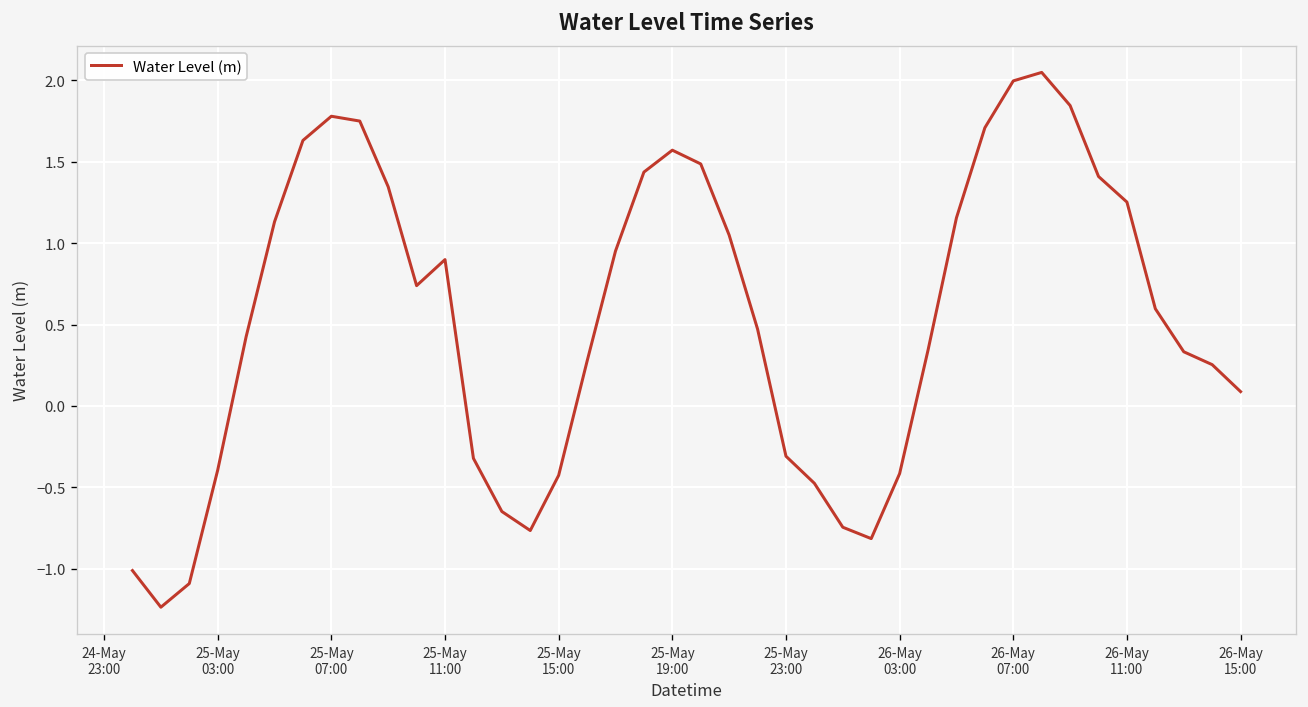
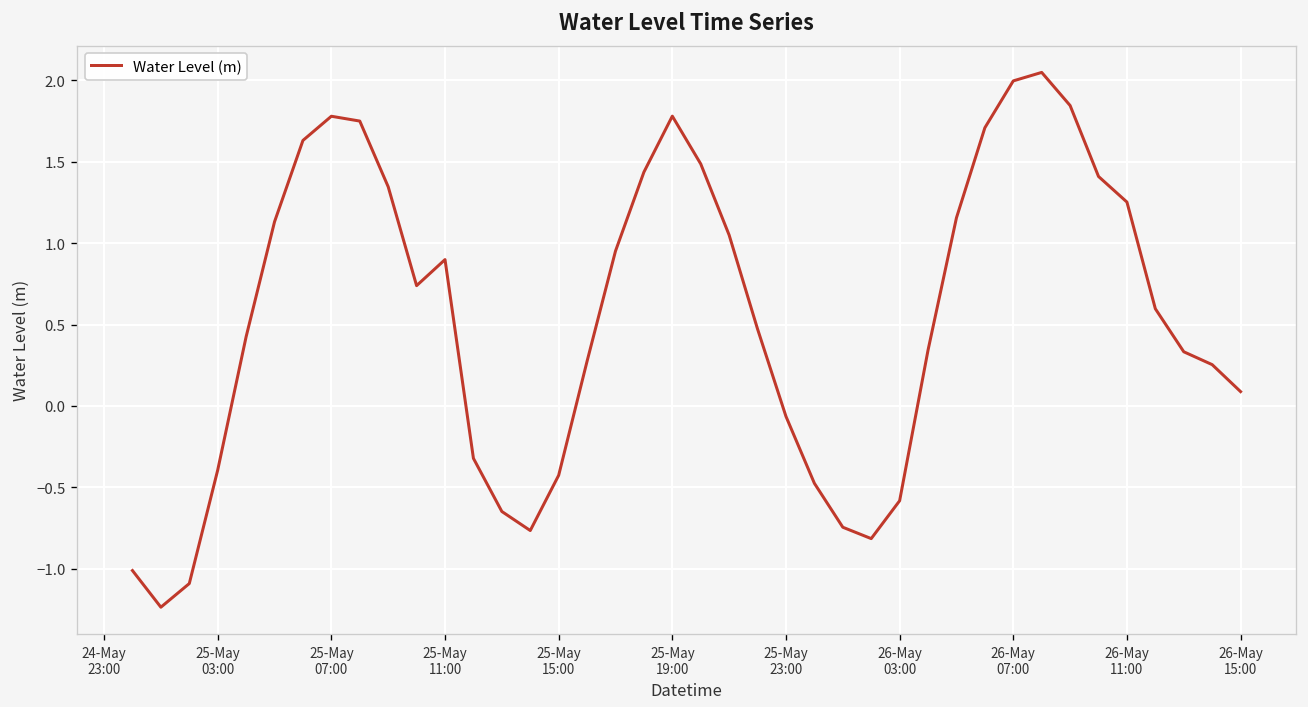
  {
    "25-May 03:00": -0.39,
    "25-May 07:00": 1.78,
    "25-May 11:00": 0.90,
    "25-May 15:00": -0.43,
-   "25-May 19:00": 1.57,
-   "25-May 23:00": -0.31,
-   "26-May 03:00": -0.41,
+   "25-May 19:00": 1.78,
+   "25-May 23:00": -0.06,
+   "26-May 03:00": -0.58,
    "26-May 07:00": 2.00,
    "26-May 11:00": 1.25,
    "26-May 15:00": 0.09
  }
